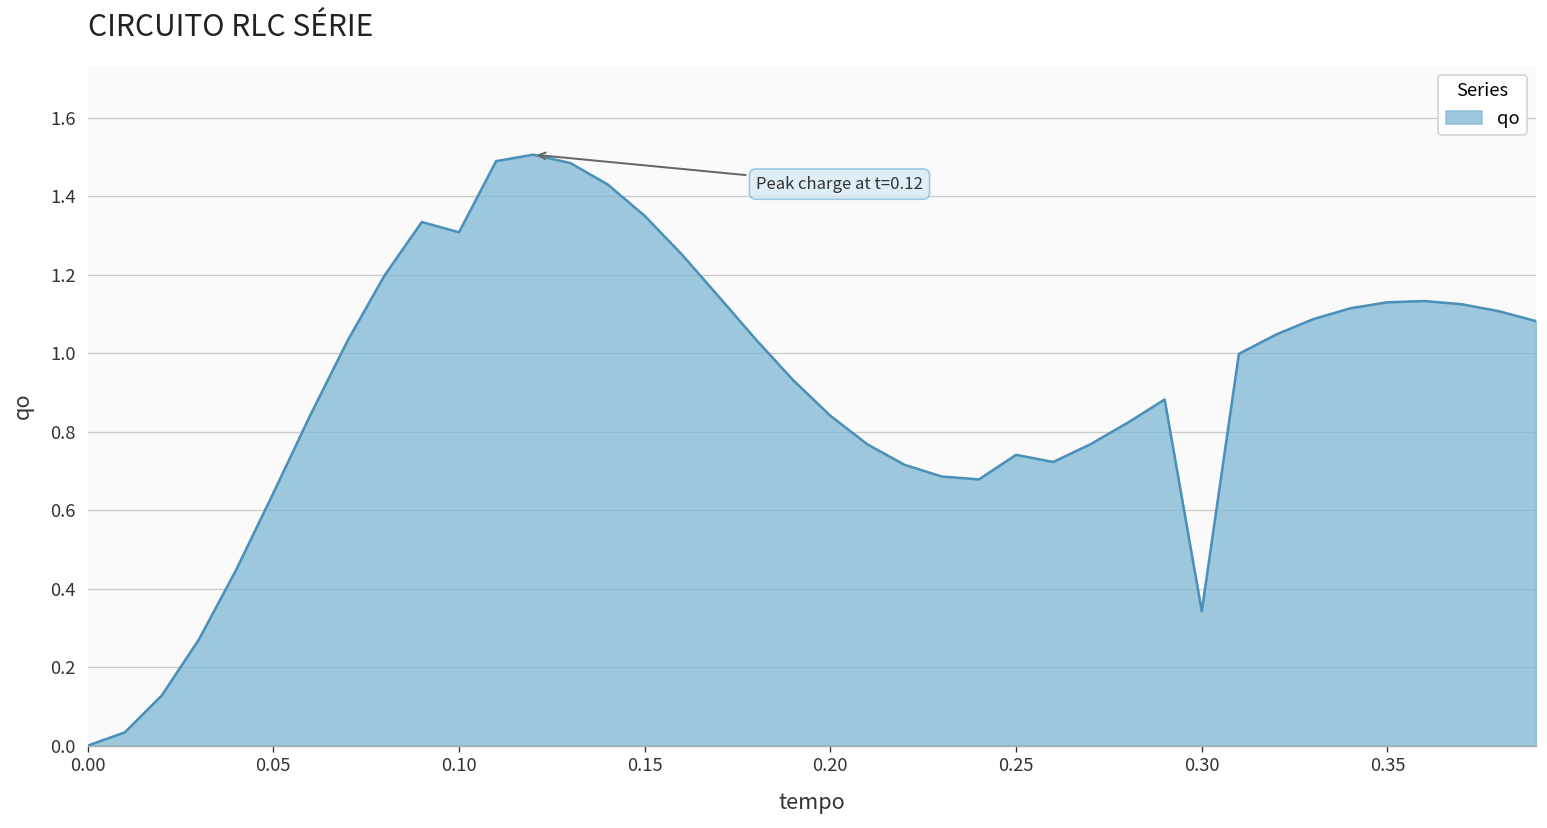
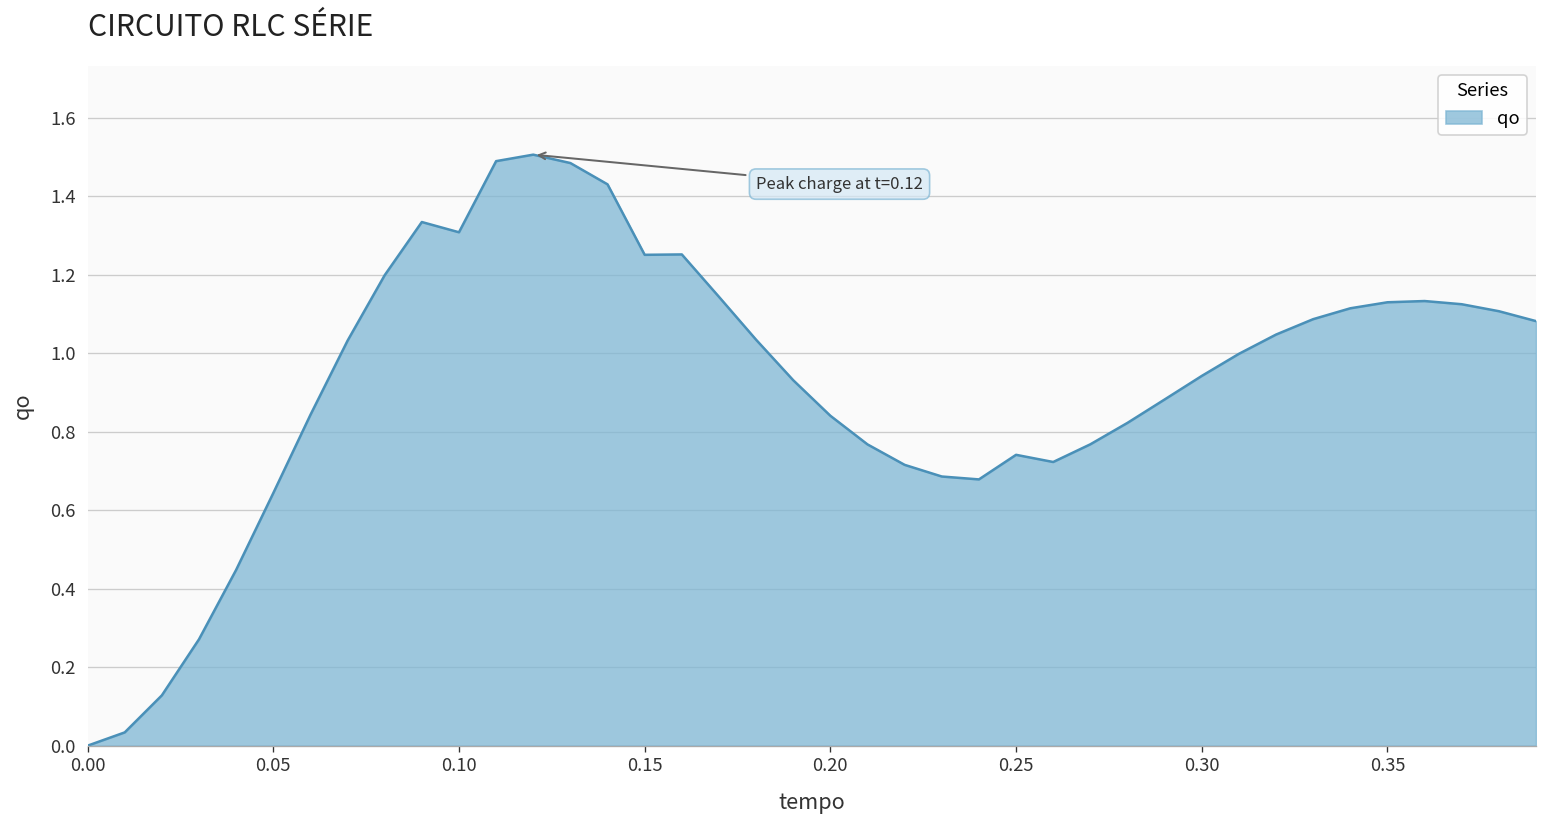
  {
    "0.00": 0.00,
    "0.05": 0.64,
    "0.10": 1.31,
-   "0.15": 1.35,
+   "0.15": 1.25,
    "0.20": 0.84,
    "0.25": 0.74,
-   "0.30": 0.34,
+   "0.30": 0.94,
    "0.35": 1.13
  }
